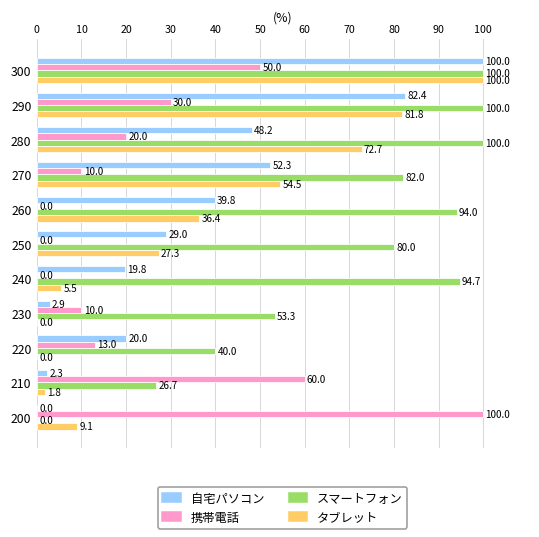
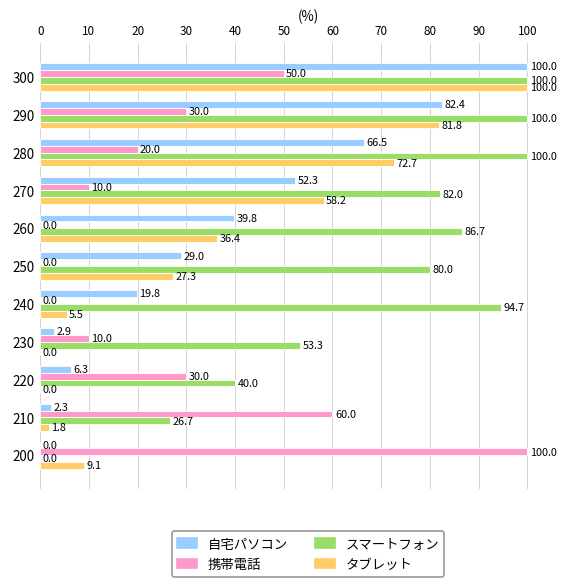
  {
    "自宅パソコン": {
      "300": 100.0,
      "290": 82.4,
-     "280": 48.2,
+     "280": 66.5,
      "270": 52.3,
      "260": 39.8,
      "250": 29.0,
      "240": 19.8,
      "230": 2.9,
-     "220": 20.0,
+     "220": 6.3,
      "210": 2.3,
      "200": 0.0
    },
    "携帯電話": {
      "300": 50.0,
      "290": 30.0,
      "280": 20.0,
      "270": 10.0,
      "260": 0.0,
      "250": 0.0,
      "240": 0.0,
      "230": 10.0,
-     "220": 13.0,
+     "220": 30.0,
      "210": 60.0,
      "200": 100.0
    },
    "スマートフォン": {
      "290": 100.0,
      "280": 100.0,
      "270": 82.0,
-     "260": 94.0,
+     "260": 86.7,
      "250": 80.0,
      "240": 94.7,
      "230": 53.3,
      "220": 40.0,
      "210": 26.7,
      "200": 0.0
    },
    "タブレット": {
      "290": 81.8,
      "280": 72.7,
-     "270": 54.5,
+     "270": 58.2,
      "260": 36.4,
      "250": 27.3,
      "240": 5.5,
      "230": 0.0,
      "220": 0.0,
      "210": 1.8,
      "200": 9.1
    }
  }
